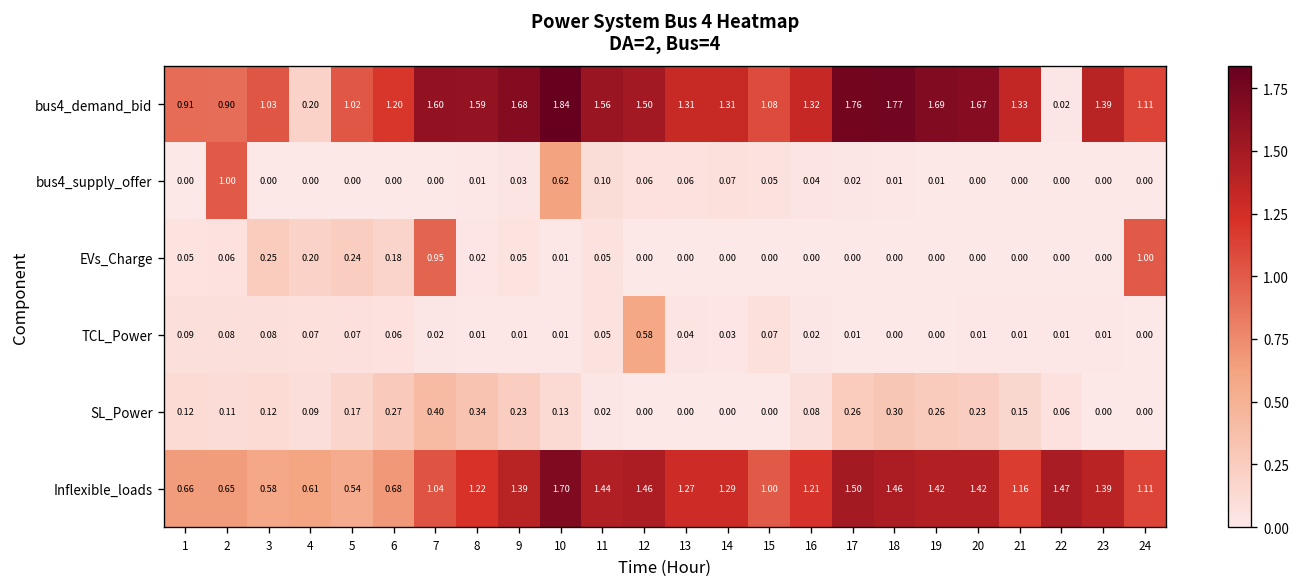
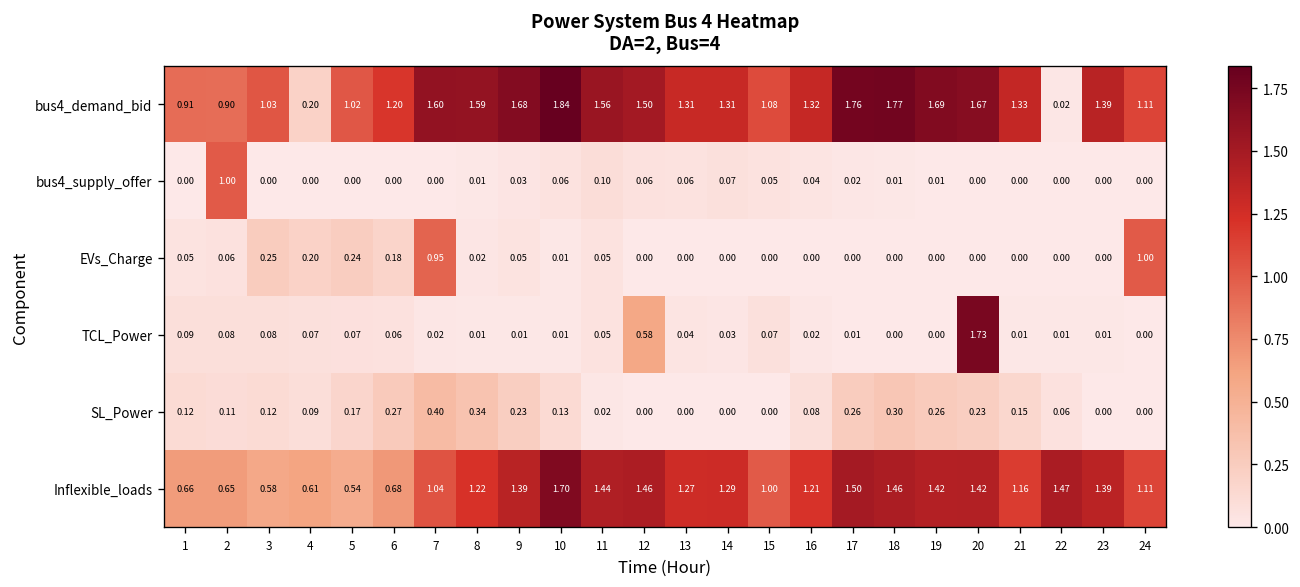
  {
    "bus4_demand_bid": {
      "1": 0.91,
      "2": 0.90,
      "3": 1.03,
      "4": 0.20,
      "5": 1.02,
      "6": 1.20,
      "7": 1.60,
      "8": 1.59,
      "9": 1.68,
      "10": 1.84,
      "11": 1.56,
      "12": 1.50,
      "13": 1.31,
      "14": 1.31,
      "15": 1.08,
      "16": 1.32,
      "17": 1.76,
      "18": 1.77,
      "19": 1.69,
      "20": 1.67,
      "21": 1.33,
      "22": 0.02,
      "23": 1.39,
      "24": 1.11
    },
    "bus4_supply_offer": {
      "1": 0.00,
      "2": 1.00,
      "3": 0.00,
      "4": 0.00,
      "5": 0.00,
      "6": 0.00,
      "7": 0.00,
      "8": 0.01,
      "9": 0.03,
-     "10": 0.62,
+     "10": 0.06,
      "11": 0.10,
      "12": 0.06,
      "13": 0.06,
      "14": 0.07,
      "15": 0.05,
      "16": 0.04,
      "17": 0.02,
      "18": 0.01,
      "19": 0.01,
      "20": 0.00,
      "21": 0.00,
      "22": 0.00,
      "23": 0.00,
      "24": 0.00
    },
    "EVs_Charge": {
      "1": 0.05,
      "2": 0.06,
      "3": 0.25,
      "4": 0.20,
      "5": 0.24,
      "6": 0.18,
      "7": 0.95,
      "8": 0.02,
      "9": 0.05,
      "10": 0.01,
      "11": 0.05,
      "12": 0.00,
      "13": 0.00,
      "14": 0.00,
      "15": 0.00,
      "16": 0.00,
      "17": 0.00,
      "18": 0.00,
      "19": 0.00,
      "20": 0.00,
      "21": 0.00,
      "22": 0.00,
      "23": 0.00,
      "24": 1.00
    },
    "TCL_Power": {
      "1": 0.09,
      "2": 0.08,
      "3": 0.08,
      "4": 0.07,
      "5": 0.07,
      "6": 0.06,
      "7": 0.02,
      "8": 0.01,
      "9": 0.01,
      "10": 0.01,
      "11": 0.05,
      "12": 0.58,
      "13": 0.04,
      "14": 0.03,
      "15": 0.07,
      "16": 0.02,
      "17": 0.01,
      "18": 0.00,
      "19": 0.00,
-     "20": 0.01,
+     "20": 1.73,
      "21": 0.01,
      "22": 0.01,
      "23": 0.01,
      "24": 0.00
    },
    "SL_Power": {
      "1": 0.12,
      "2": 0.11,
      "3": 0.12,
      "4": 0.09,
      "5": 0.17,
      "6": 0.27,
      "7": 0.40,
      "8": 0.34,
      "9": 0.23,
      "10": 0.13,
      "11": 0.02,
      "12": 0.00,
      "13": 0.00,
      "14": 0.00,
      "15": 0.00,
      "16": 0.08,
      "17": 0.26,
      "18": 0.30,
      "19": 0.26,
      "20": 0.23,
      "21": 0.15,
      "22": 0.06,
      "23": 0.00,
      "24": 0.00
    },
    "Inflexible_loads": {
      "1": 0.66,
      "2": 0.65,
      "3": 0.58,
      "4": 0.61,
      "5": 0.54,
      "6": 0.68,
      "7": 1.04,
      "8": 1.22,
      "9": 1.39,
      "10": 1.70,
      "11": 1.44,
      "12": 1.46,
      "13": 1.27,
      "14": 1.29,
      "15": 1.00,
      "16": 1.21,
      "17": 1.50,
      "18": 1.46,
      "19": 1.42,
      "20": 1.42,
      "21": 1.16,
      "22": 1.47,
      "23": 1.39,
      "24": 1.11
    }
  }
